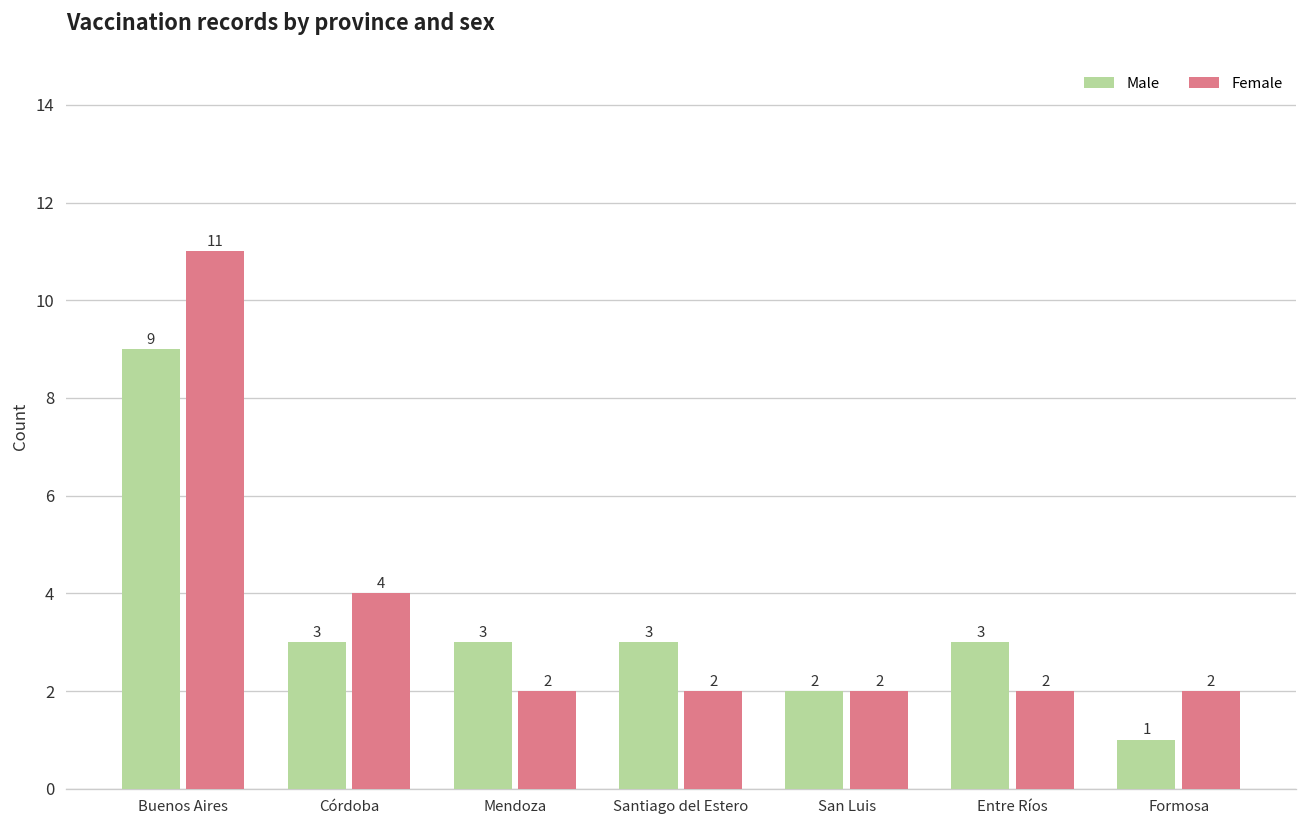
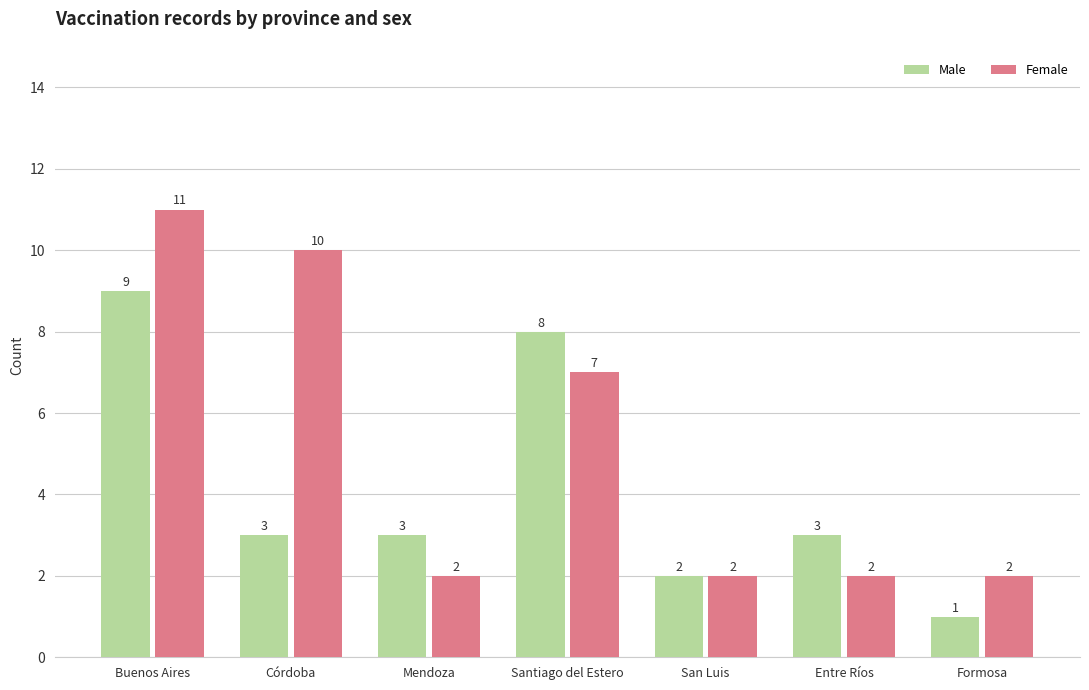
  {
    "Male": {
      "Buenos Aires": 9,
      "Córdoba": 3,
      "Mendoza": 3,
-     "Santiago del Estero": 3,
+     "Santiago del Estero": 8,
      "San Luis": 2,
      "Entre Ríos": 3,
      "Formosa": 1
    },
    "Female": {
      "Buenos Aires": 11,
-     "Córdoba": 4,
+     "Córdoba": 10,
      "Mendoza": 2,
-     "Santiago del Estero": 2,
+     "Santiago del Estero": 7,
      "San Luis": 2,
      "Entre Ríos": 2,
      "Formosa": 2
    }
  }
